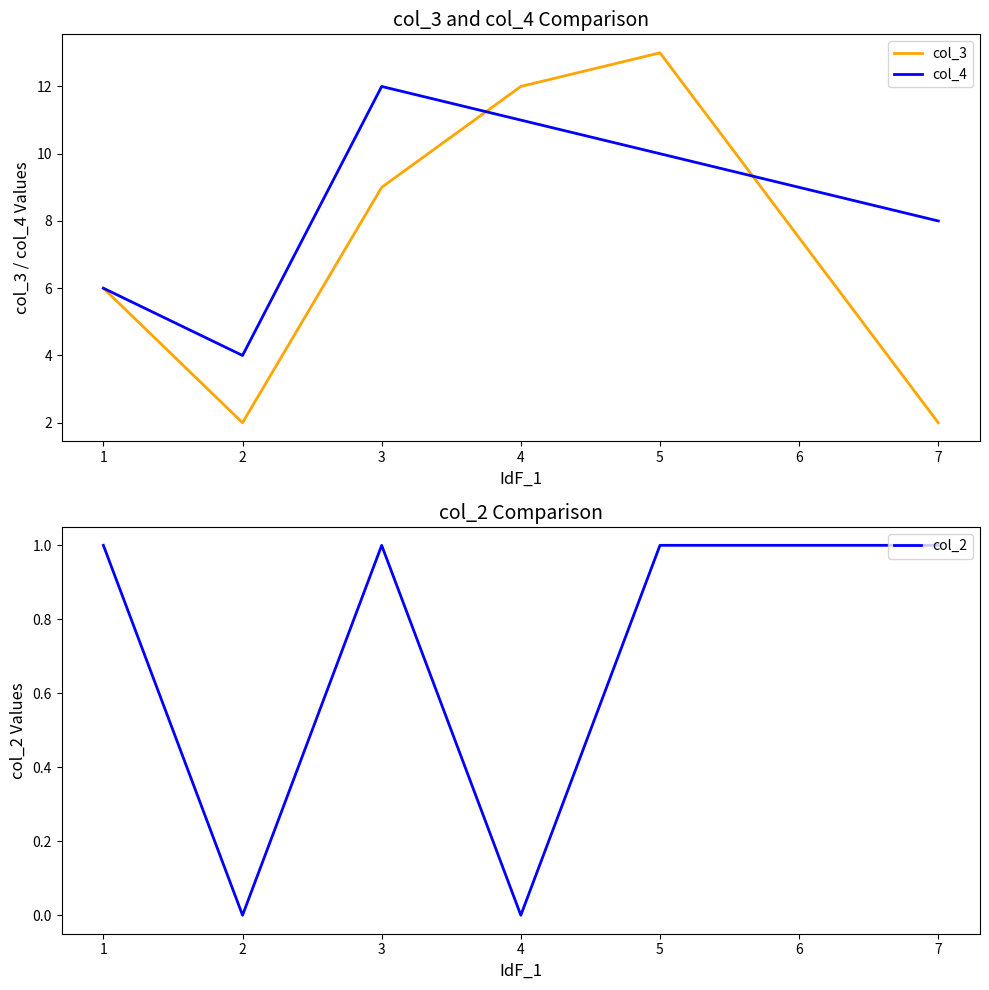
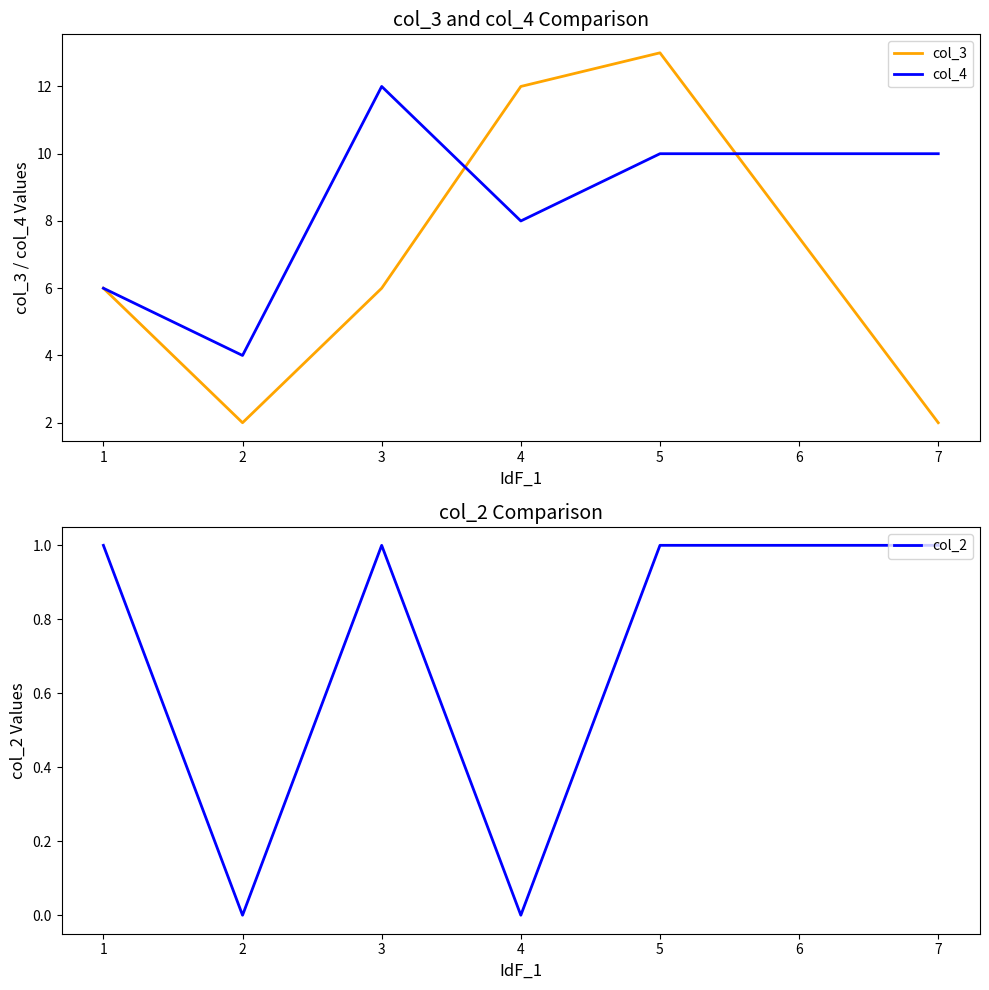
  {
    "col_3 and col_4 Comparison": {
      "col_3": {
        "2": 2,
-       "3": 9,
+       "3": 6,
        "4": 12,
        "5": 13,
        "7": 2
      },
      "col_4": {
        "2": 4,
        "3": 12,
-       "4": 11,
+       "4": 8,
        "5": 10,
-       "7": 8
+       "7": 10
      }
    },
    "col_2 Comparison": {
      "1": 1.00,
      "2": 0.00,
      "3": 1.00,
      "4": 0.00,
      "5": 1.00
    }
  }
